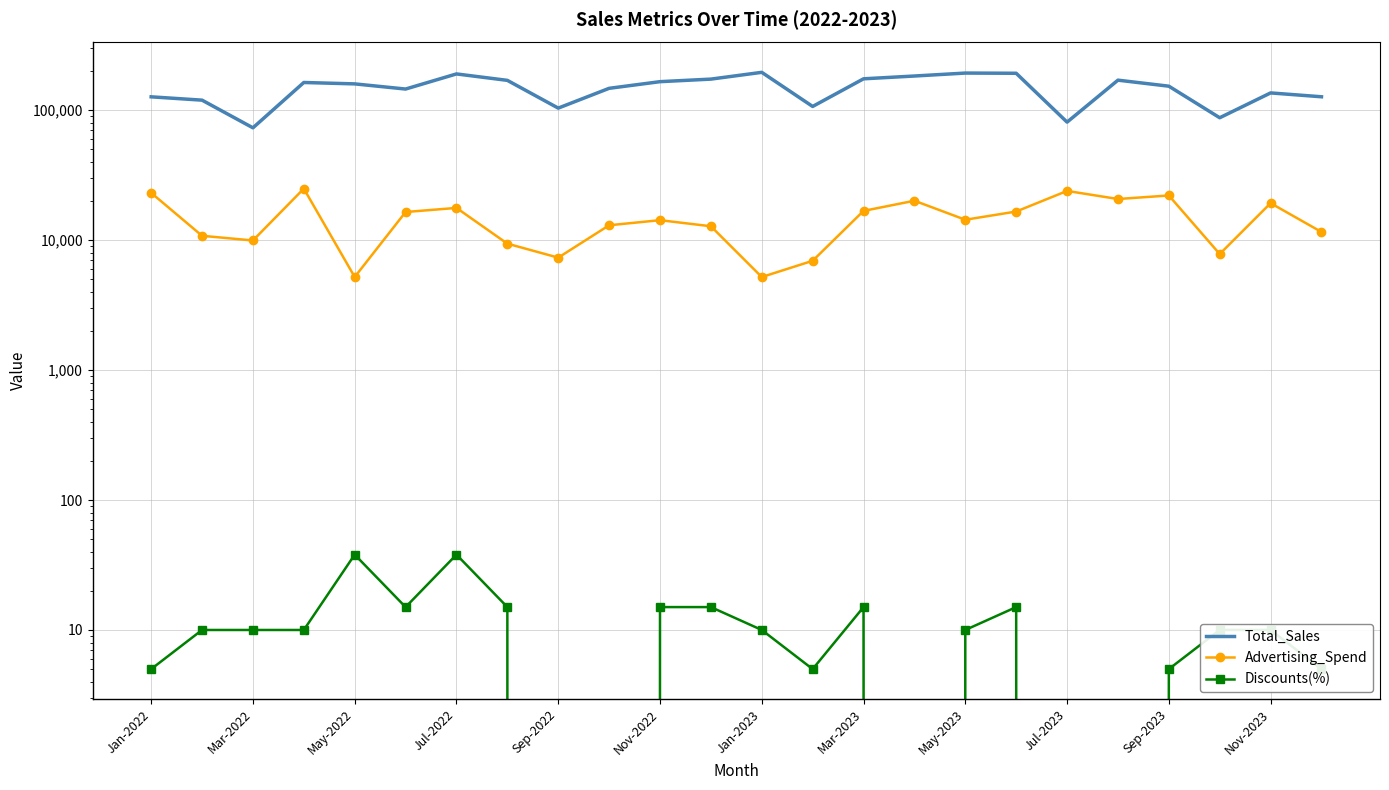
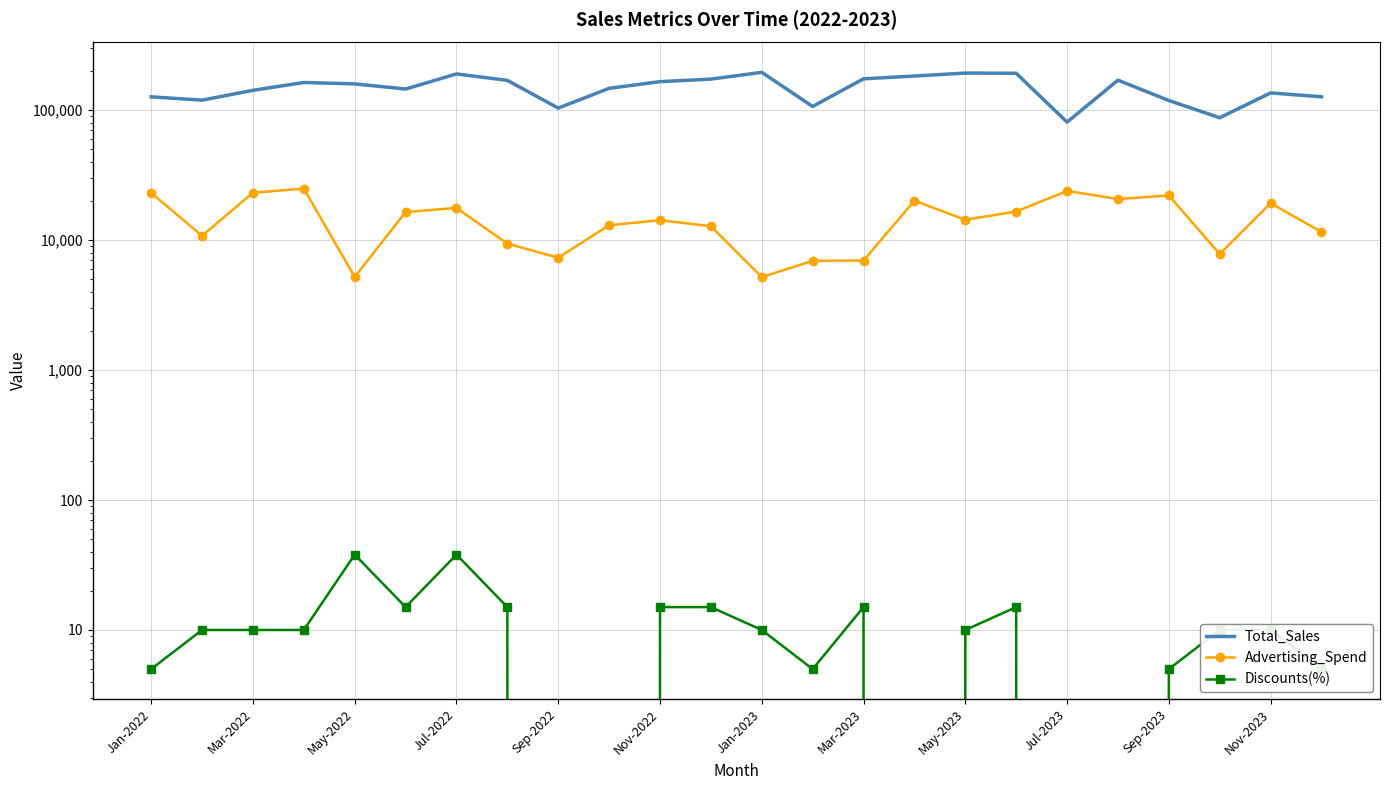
  {
    "Total_Sales": {
      "Jan-2022": "130,000",
-     "Mar-2022": "70,000",
+     "Mar-2022": "140,000",
      "May-2022": "160,000",
      "Jul-2022": "190,000",
      "Sep-2022": "100,000",
      "Nov-2022": "170,000",
      "Jan-2023": "200,000",
      "Mar-2023": "170,000",
      "May-2023": "190,000",
      "Jul-2023": "80,000",
-     "Sep-2023": "150,000",
+     "Sep-2023": "120,000",
      "Nov-2023": "140,000"
    },
    "Advertising_Spend": {
      "Jan-2022": "23,000",
-     "Mar-2022": "10,000",
+     "Mar-2022": "23,000",
      "May-2022": "5,200",
      "Jul-2022": "18,000",
      "Sep-2022": "7,000",
      "Nov-2022": "14,000",
      "Jan-2023": "5,200",
-     "Mar-2023": "17,000",
+     "Mar-2023": "7,000",
      "May-2023": "14,000",
      "Jul-2023": "24,000",
      "Sep-2023": "22,000",
      "Nov-2023": "19,000"
    },
    "Discounts(%)": {
      "Jan-2022": "5",
      "Mar-2022": "10",
      "May-2022": "38",
      "Jul-2022": "38",
      "Nov-2022": "15",
      "Jan-2023": "10",
      "Mar-2023": "15",
      "May-2023": "10",
      "Sep-2023": "5"
    }
  }
